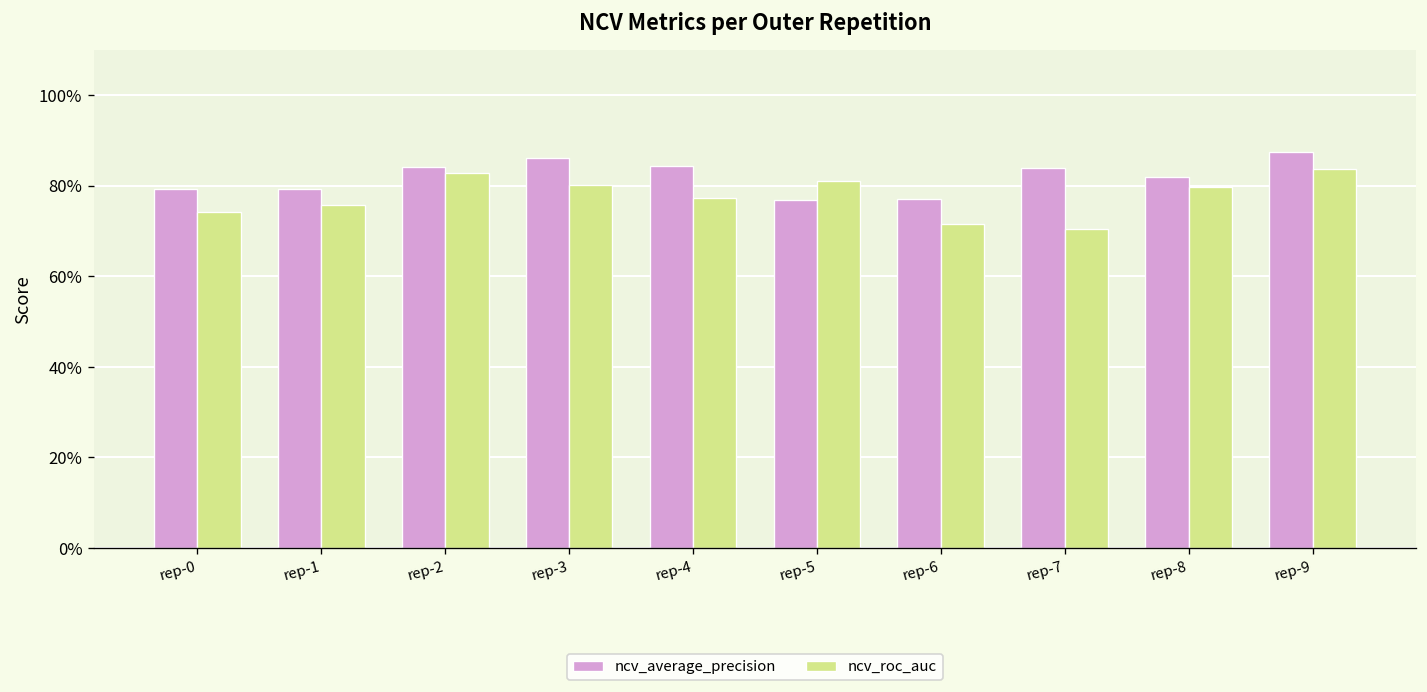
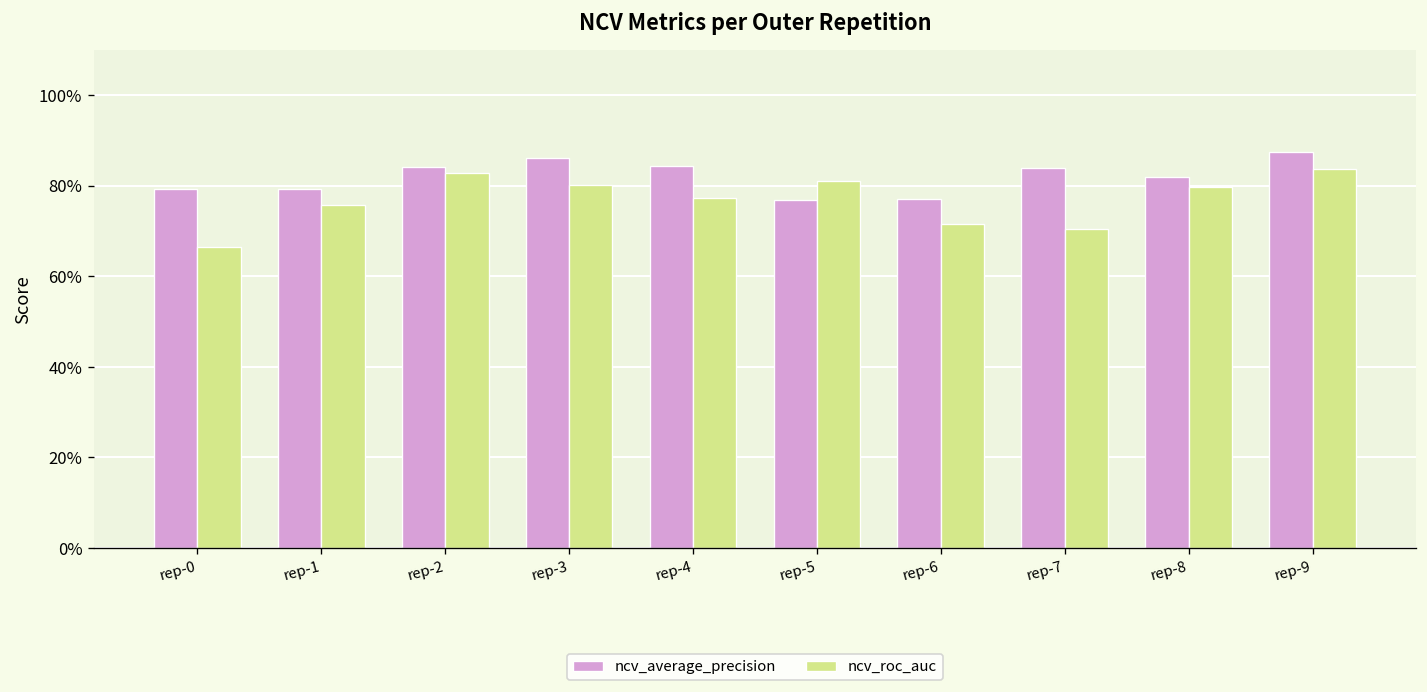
  {
    "ncv_average_precision": {
      "rep-0": "79%",
      "rep-1": "79%",
      "rep-2": "84%",
      "rep-3": "86%",
      "rep-4": "84%",
      "rep-5": "77%",
      "rep-6": "77%",
      "rep-7": "84%",
      "rep-8": "82%",
      "rep-9": "87%"
    },
    "ncv_roc_auc": {
-     "rep-0": "74%",
+     "rep-0": "66%",
      "rep-1": "76%",
      "rep-2": "83%",
      "rep-3": "80%",
      "rep-4": "77%",
      "rep-5": "81%",
      "rep-6": "72%",
      "rep-7": "70%",
      "rep-8": "80%",
      "rep-9": "84%"
    }
  }
